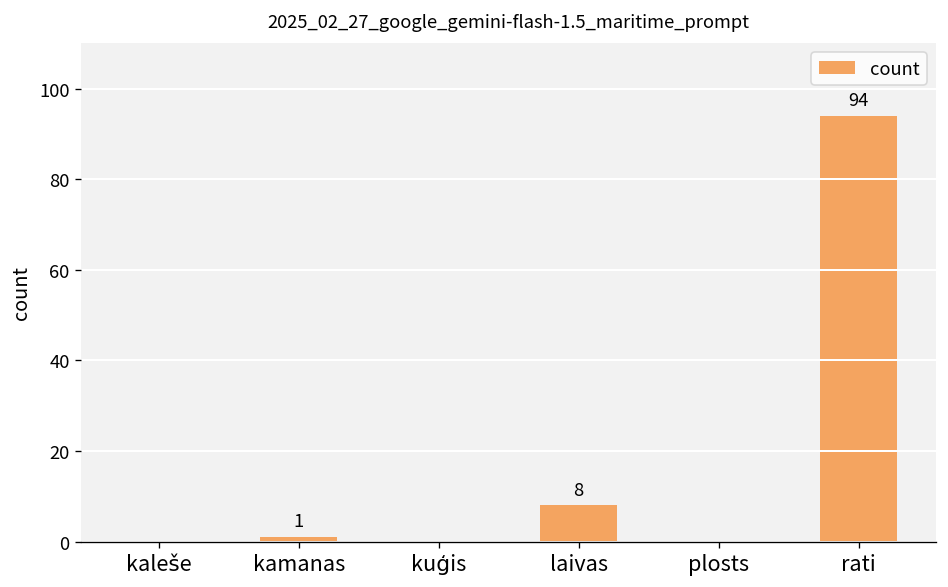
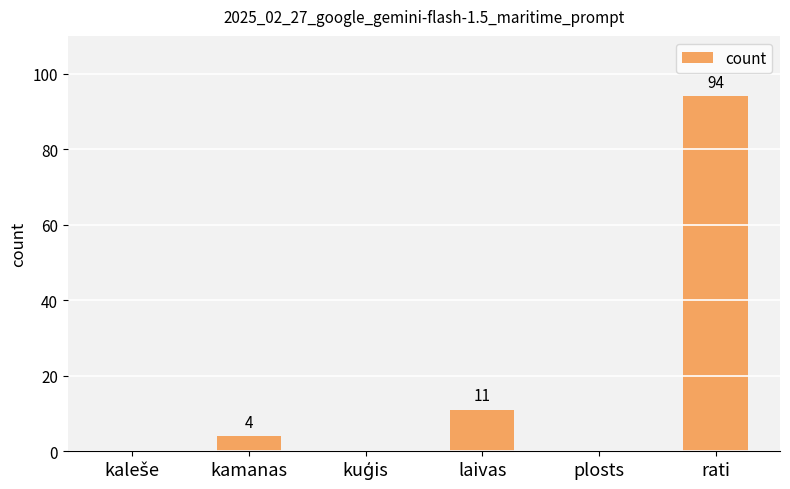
  {
-   "kamanas": 1,
-   "laivas": 8,
+   "kamanas": 4,
+   "laivas": 11,
    "rati": 94
  }
